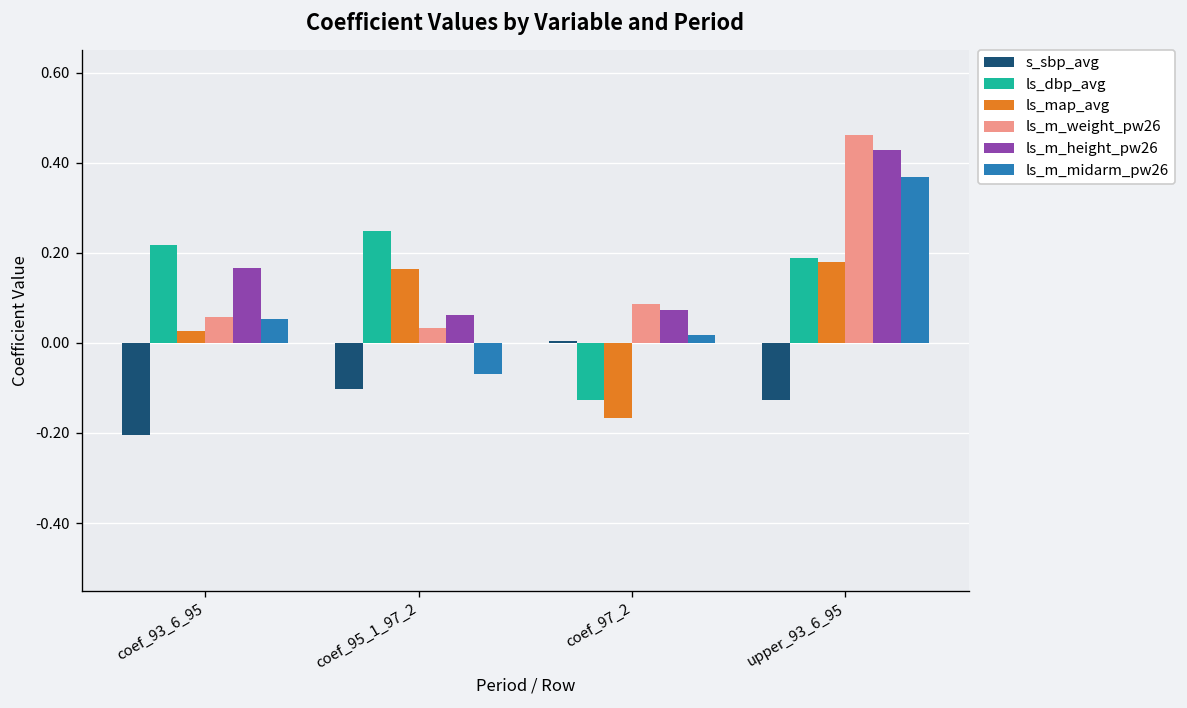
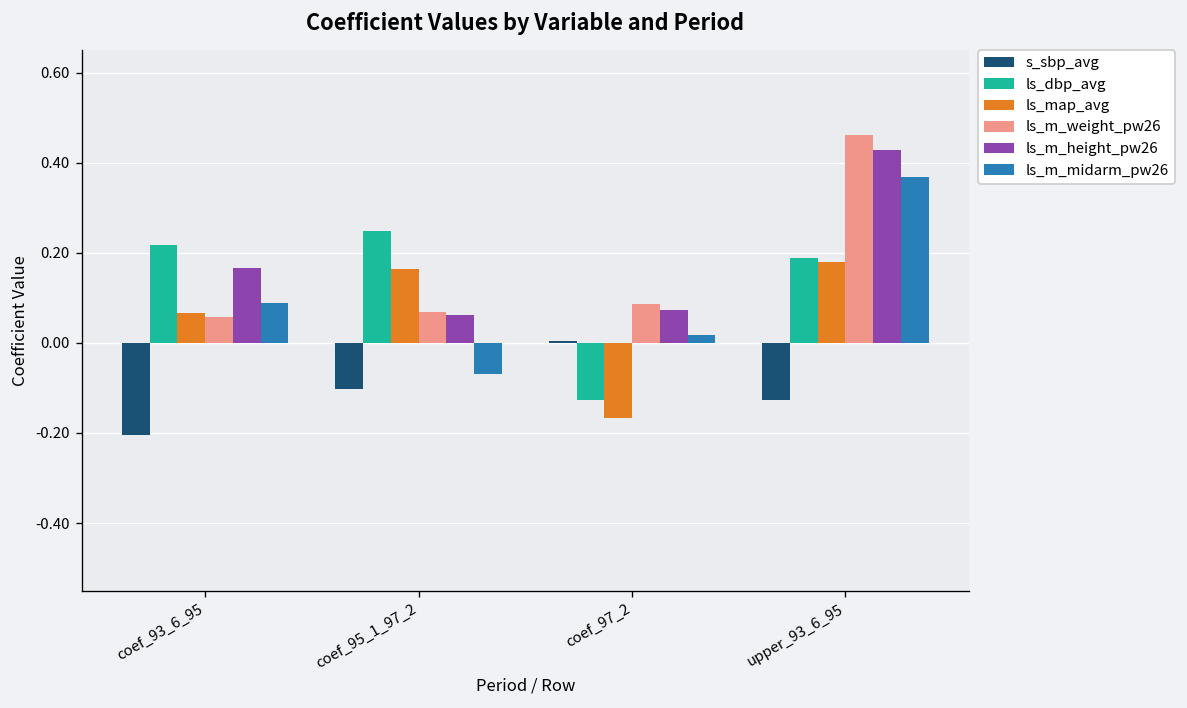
  {
    "s_sbp_avg": {
      "coef_93_6_95": -0.21,
      "coef_95_1_97_2": -0.10,
      "upper_93_6_95": -0.13
    },
    "ls_dbp_avg": {
      "coef_93_6_95": 0.22,
      "coef_95_1_97_2": 0.25,
      "coef_97_2": -0.13,
      "upper_93_6_95": 0.19
    },
    "ls_map_avg": {
-     "coef_93_6_95": 0.03,
+     "coef_93_6_95": 0.07,
      "coef_95_1_97_2": 0.16,
      "coef_97_2": -0.17,
      "upper_93_6_95": 0.18
    },
    "ls_m_weight_pw26": {
      "coef_93_6_95": 0.06,
-     "coef_95_1_97_2": 0.03,
+     "coef_95_1_97_2": 0.07,
      "coef_97_2": 0.09,
      "upper_93_6_95": 0.46
    },
    "ls_m_height_pw26": {
      "coef_93_6_95": 0.17,
      "coef_95_1_97_2": 0.06,
      "coef_97_2": 0.07,
      "upper_93_6_95": 0.43
    },
    "ls_m_midarm_pw26": {
-     "coef_93_6_95": 0.05,
+     "coef_93_6_95": 0.09,
      "coef_95_1_97_2": -0.07,
      "coef_97_2": 0.02,
      "upper_93_6_95": 0.37
    }
  }
